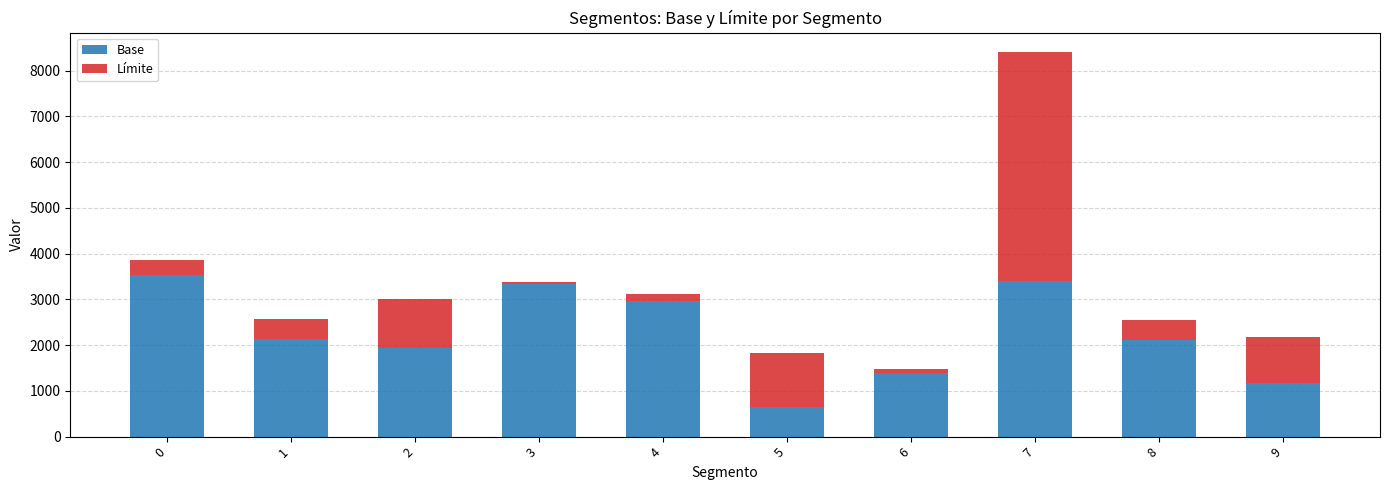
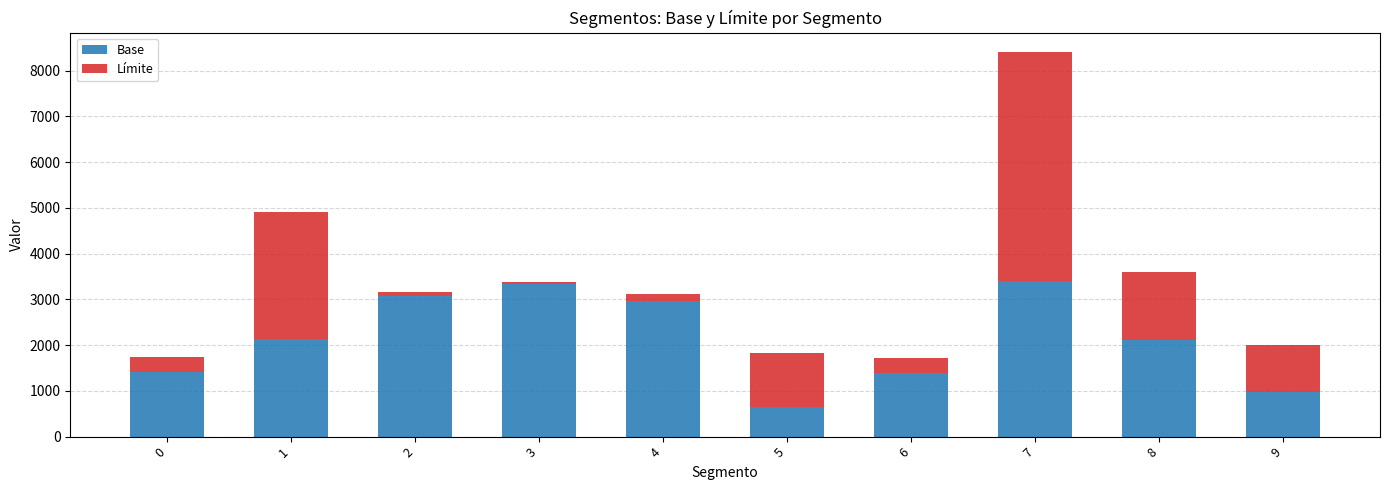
  {
    "Base": {
-     "0": 3500,
+     "0": 1400,
      "1": 2100,
-     "2": 1900,
+     "2": 3100,
      "3": 3300,
      "4": 3000,
      "5": 700,
      "6": 1400,
      "7": 3400,
      "8": 2100,
-     "9": 1200
+     "9": 1000
    },
    "Límite": {
      "0": 300,
-     "1": 400,
-     "2": 1100,
+     "1": 2800,
+     "2": 100,
      "3": 100,
      "4": 200,
      "5": 1200,
-     "6": 100,
+     "6": 300,
      "7": 5000,
-     "8": 400,
+     "8": 1500,
      "9": 1000
    }
  }
